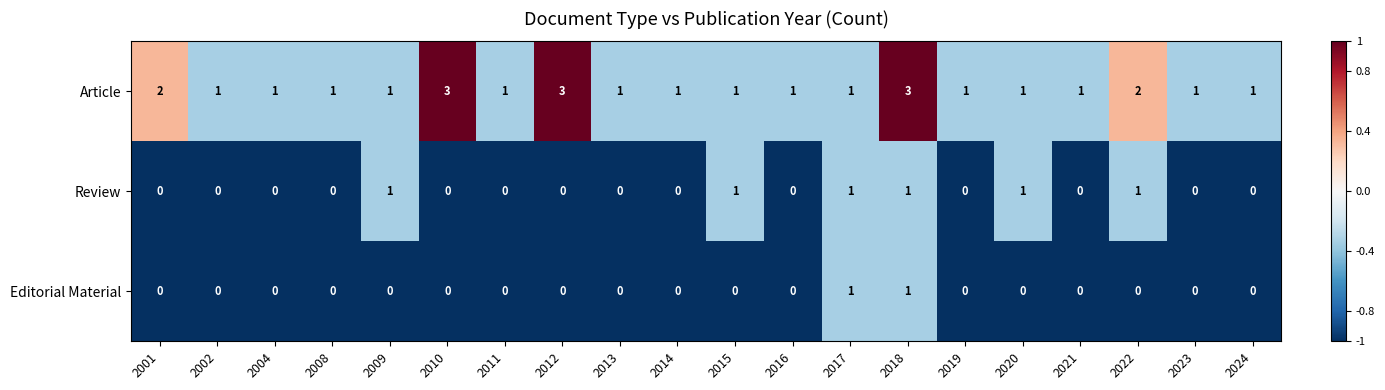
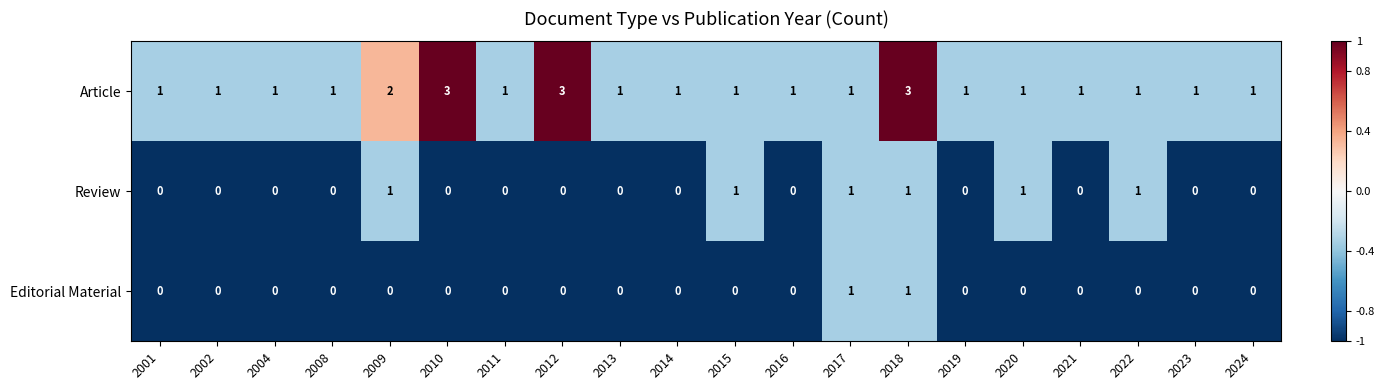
  {
    "Article": {
-     "2001": 2,
+     "2001": 1,
      "2002": 1,
      "2004": 1,
      "2008": 1,
-     "2009": 1,
+     "2009": 2,
      "2010": 3,
      "2011": 1,
      "2012": 3,
      "2013": 1,
      "2014": 1,
      "2015": 1,
      "2016": 1,
      "2017": 1,
      "2018": 3,
      "2019": 1,
      "2020": 1,
      "2021": 1,
-     "2022": 2,
+     "2022": 1,
      "2023": 1,
      "2024": 1
    },
    "Review": {
      "2001": 0,
      "2002": 0,
      "2004": 0,
      "2008": 0,
      "2009": 1,
      "2010": 0,
      "2011": 0,
      "2012": 0,
      "2013": 0,
      "2014": 0,
      "2015": 1,
      "2016": 0,
      "2017": 1,
      "2018": 1,
      "2019": 0,
      "2020": 1,
      "2021": 0,
      "2022": 1,
      "2023": 0,
      "2024": 0
    },
    "Editorial Material": {
      "2001": 0,
      "2002": 0,
      "2004": 0,
      "2008": 0,
      "2009": 0,
      "2010": 0,
      "2011": 0,
      "2012": 0,
      "2013": 0,
      "2014": 0,
      "2015": 0,
      "2016": 0,
      "2017": 1,
      "2018": 1,
      "2019": 0,
      "2020": 0,
      "2021": 0,
      "2022": 0,
      "2023": 0,
      "2024": 0
    }
  }
